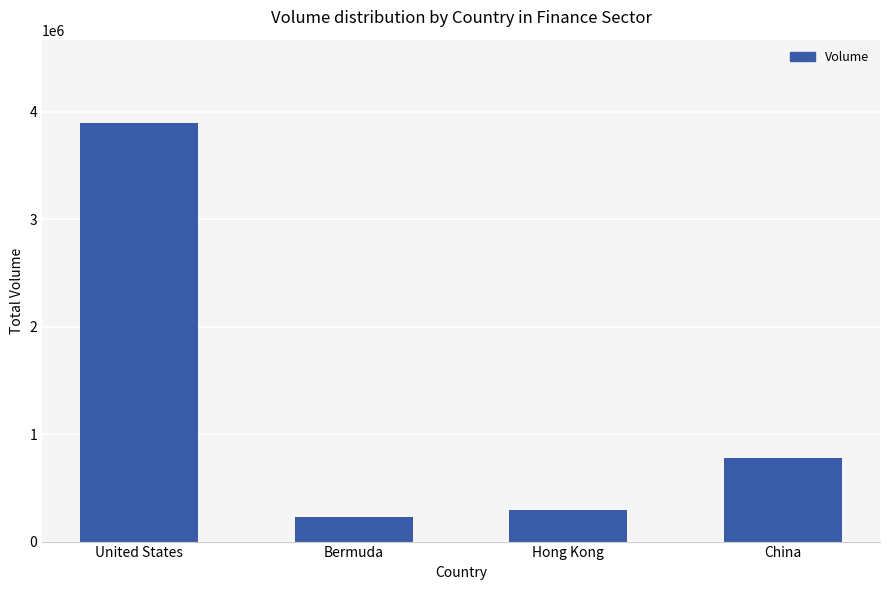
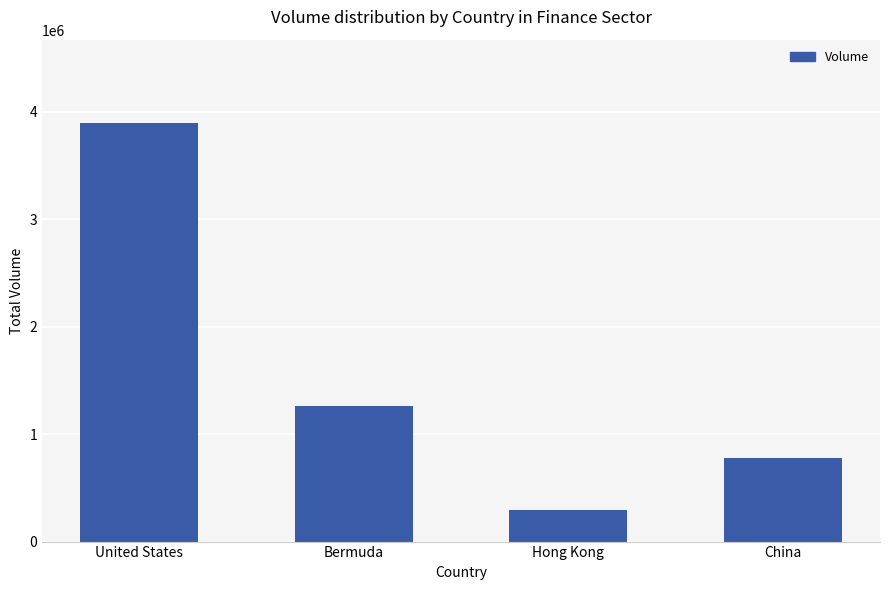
  {
    "United States": 3890000,
-   "Bermuda": 230000,
+   "Bermuda": 1260000,
    "Hong Kong": 290000,
    "China": 780000
  }
